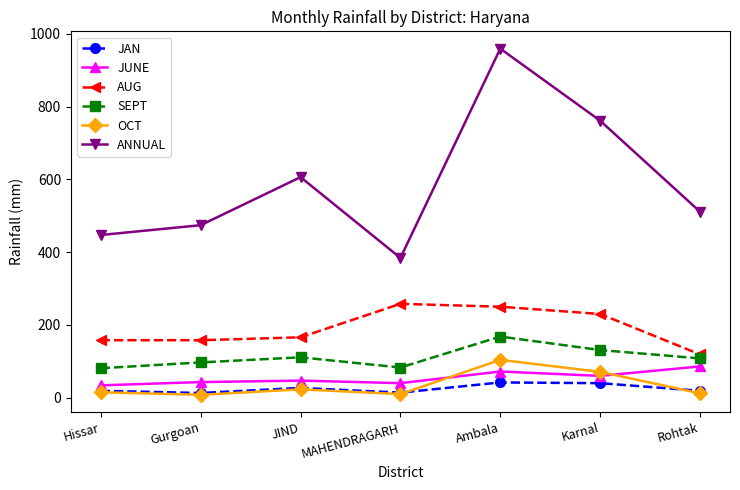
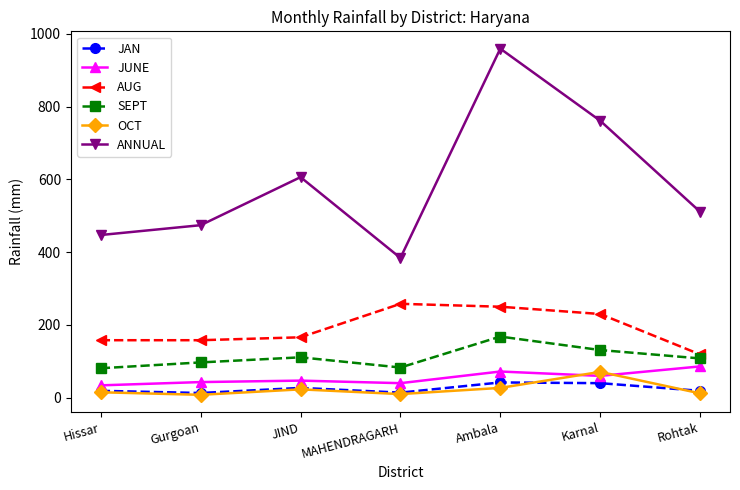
  {
    "JAN": {
      "Ambala": 40,
      "Karnal": 40,
      "Rohtak": 20
    },
    "JUNE": {
      "Hissar": 30,
      "Gurgoan": 40,
      "JIND": 50,
      "MAHENDRAGARH": 40,
      "Ambala": 70,
      "Karnal": 60,
      "Rohtak": 90
    },
    "AUG": {
      "Hissar": 160,
      "Gurgoan": 160,
      "JIND": 170,
      "MAHENDRAGARH": 260,
      "Ambala": 250,
      "Karnal": 230,
      "Rohtak": 120
    },
    "SEPT": {
      "Hissar": 80,
      "Gurgoan": 100,
      "JIND": 110,
      "MAHENDRAGARH": 80,
      "Ambala": 170,
      "Karnal": 130,
      "Rohtak": 110
    },
    "OCT": {
-     "Ambala": 100,
+     "Ambala": 30,
      "Karnal": 70,
      "Rohtak": 10
    },
    "ANNUAL": {
      "Hissar": 450,
      "Gurgoan": 470,
      "JIND": 610,
      "MAHENDRAGARH": 380,
      "Ambala": 960,
      "Karnal": 760,
      "Rohtak": 510
    }
  }
